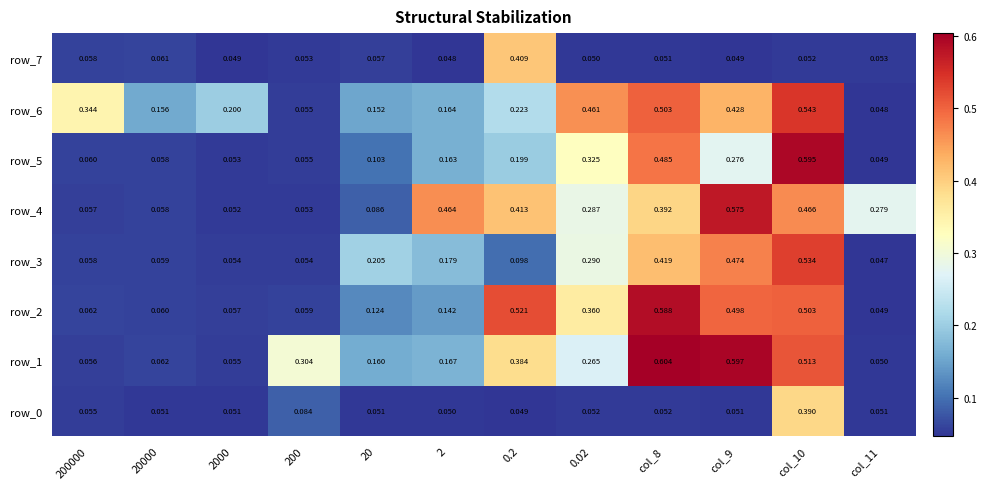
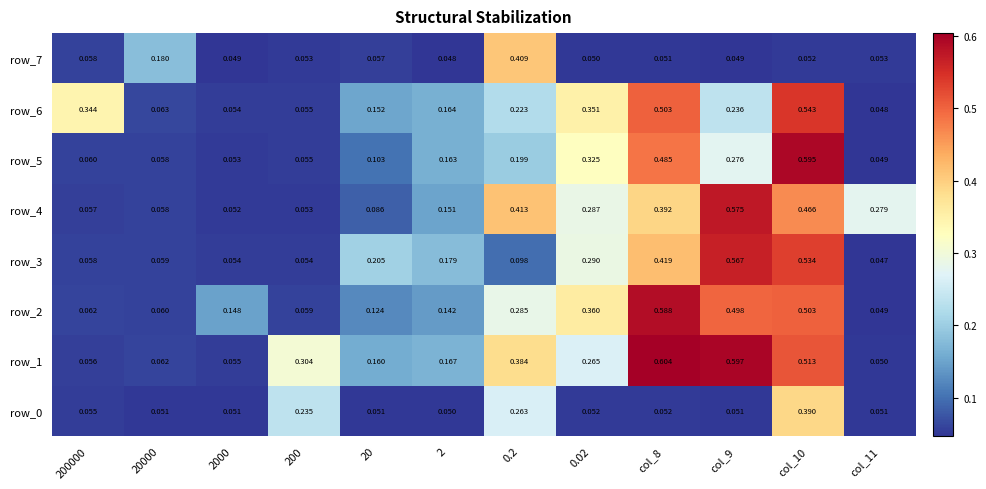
  {
    "row_7": {
      "200000": 0.058,
-     "20000": 0.061,
+     "20000": 0.180,
      "2000": 0.049,
      "200": 0.053,
      "20": 0.057,
      "2": 0.048,
      "0.2": 0.409,
      "0.02": 0.050,
      "col_8": 0.051,
      "col_9": 0.049,
      "col_10": 0.052,
      "col_11": 0.053
    },
    "row_6": {
      "200000": 0.344,
-     "20000": 0.156,
-     "2000": 0.200,
+     "20000": 0.063,
+     "2000": 0.054,
      "200": 0.055,
      "20": 0.152,
      "2": 0.164,
      "0.2": 0.223,
-     "0.02": 0.461,
+     "0.02": 0.351,
      "col_8": 0.503,
-     "col_9": 0.428,
+     "col_9": 0.236,
      "col_10": 0.543,
      "col_11": 0.048
    },
    "row_5": {
      "200000": 0.060,
      "20000": 0.058,
      "2000": 0.053,
      "200": 0.055,
      "20": 0.103,
      "2": 0.163,
      "0.2": 0.199,
      "0.02": 0.325,
      "col_8": 0.485,
      "col_9": 0.276,
      "col_10": 0.595,
      "col_11": 0.049
    },
    "row_4": {
      "200000": 0.057,
      "20000": 0.058,
      "2000": 0.052,
      "200": 0.053,
      "20": 0.086,
-     "2": 0.464,
+     "2": 0.151,
      "0.2": 0.413,
      "0.02": 0.287,
      "col_8": 0.392,
      "col_9": 0.575,
      "col_10": 0.466,
      "col_11": 0.279
    },
    "row_3": {
      "200000": 0.058,
      "20000": 0.059,
      "2000": 0.054,
      "200": 0.054,
      "20": 0.205,
      "2": 0.179,
      "0.2": 0.098,
      "0.02": 0.290,
      "col_8": 0.419,
-     "col_9": 0.474,
+     "col_9": 0.567,
      "col_10": 0.534,
      "col_11": 0.047
    },
    "row_2": {
      "200000": 0.062,
      "20000": 0.060,
-     "2000": 0.057,
+     "2000": 0.148,
      "200": 0.059,
      "20": 0.124,
      "2": 0.142,
-     "0.2": 0.521,
+     "0.2": 0.285,
      "0.02": 0.360,
      "col_8": 0.588,
      "col_9": 0.498,
      "col_10": 0.503,
      "col_11": 0.049
    },
    "row_1": {
      "200000": 0.056,
      "20000": 0.062,
      "2000": 0.055,
      "200": 0.304,
      "20": 0.160,
      "2": 0.167,
      "0.2": 0.384,
      "0.02": 0.265,
      "col_8": 0.604,
      "col_9": 0.597,
      "col_10": 0.513,
      "col_11": 0.050
    },
    "row_0": {
      "200000": 0.055,
      "20000": 0.051,
      "2000": 0.051,
-     "200": 0.084,
+     "200": 0.235,
      "20": 0.051,
      "2": 0.050,
-     "0.2": 0.049,
+     "0.2": 0.263,
      "0.02": 0.052,
      "col_8": 0.052,
      "col_9": 0.051,
      "col_10": 0.390,
      "col_11": 0.051
    }
  }
